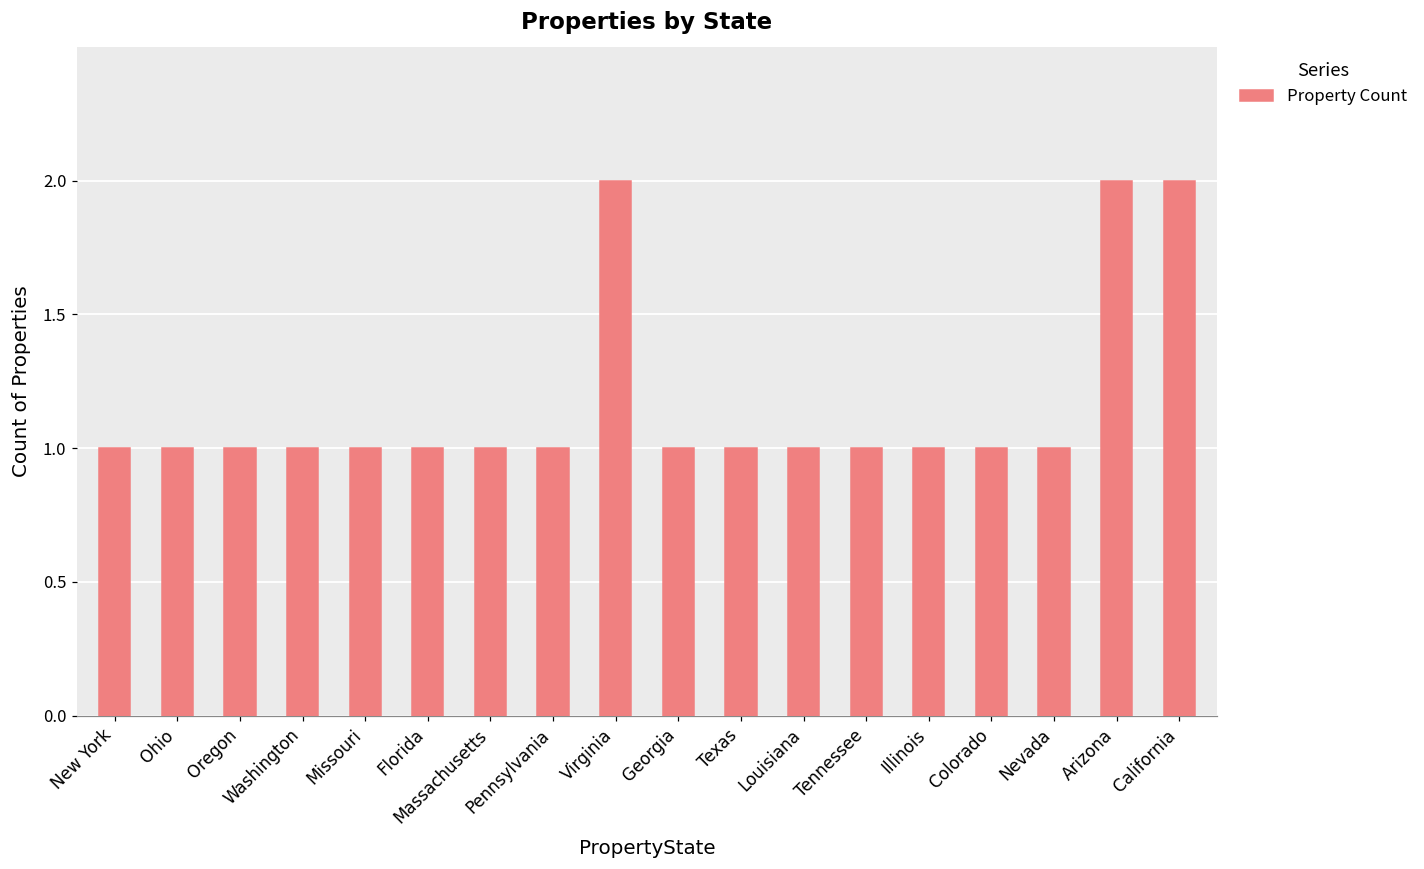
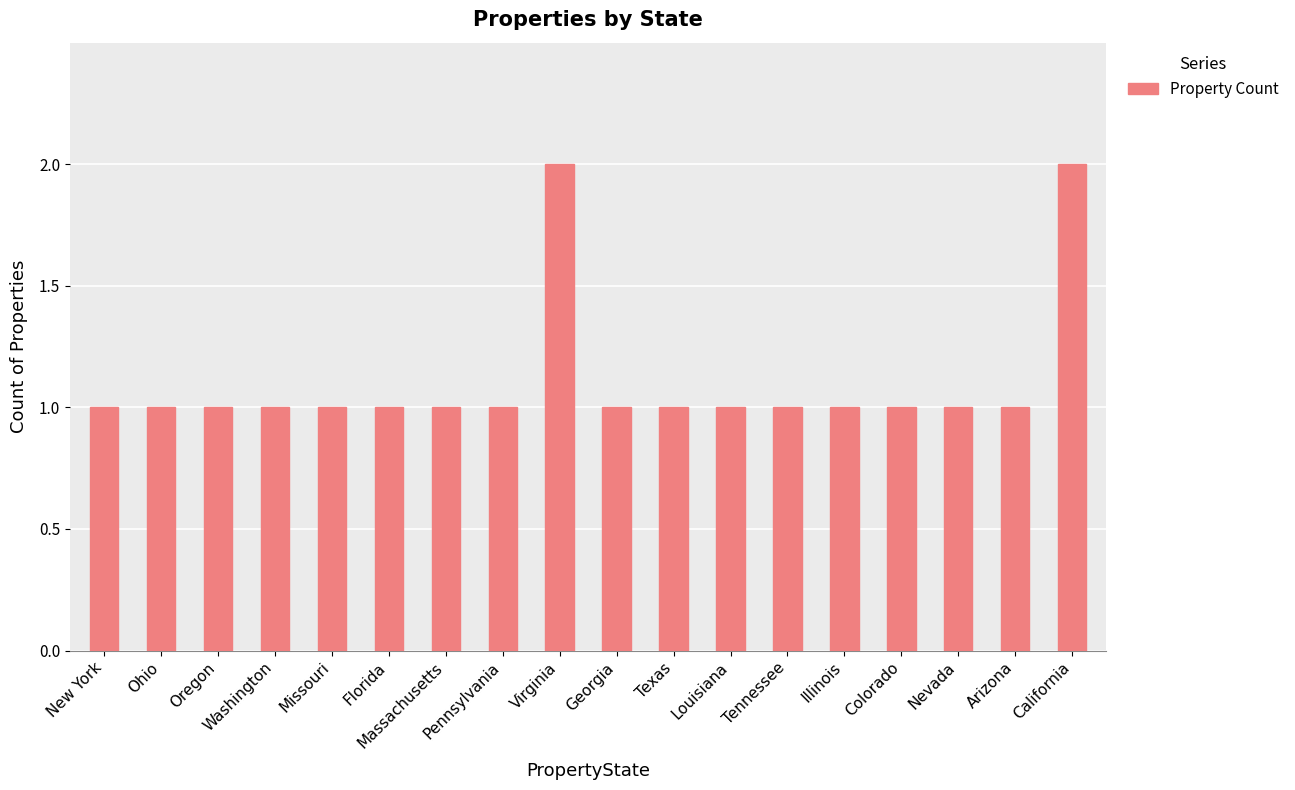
  {
    "New York": 1,
    "Ohio": 1,
    "Oregon": 1,
    "Washington": 1,
    "Missouri": 1,
    "Florida": 1,
    "Massachusetts": 1,
    "Pennsylvania": 1,
    "Virginia": 2,
    "Georgia": 1,
    "Texas": 1,
    "Louisiana": 1,
    "Tennessee": 1,
    "Illinois": 1,
    "Colorado": 1,
    "Nevada": 1,
-   "Arizona": 2,
+   "Arizona": 1,
    "California": 2
  }
